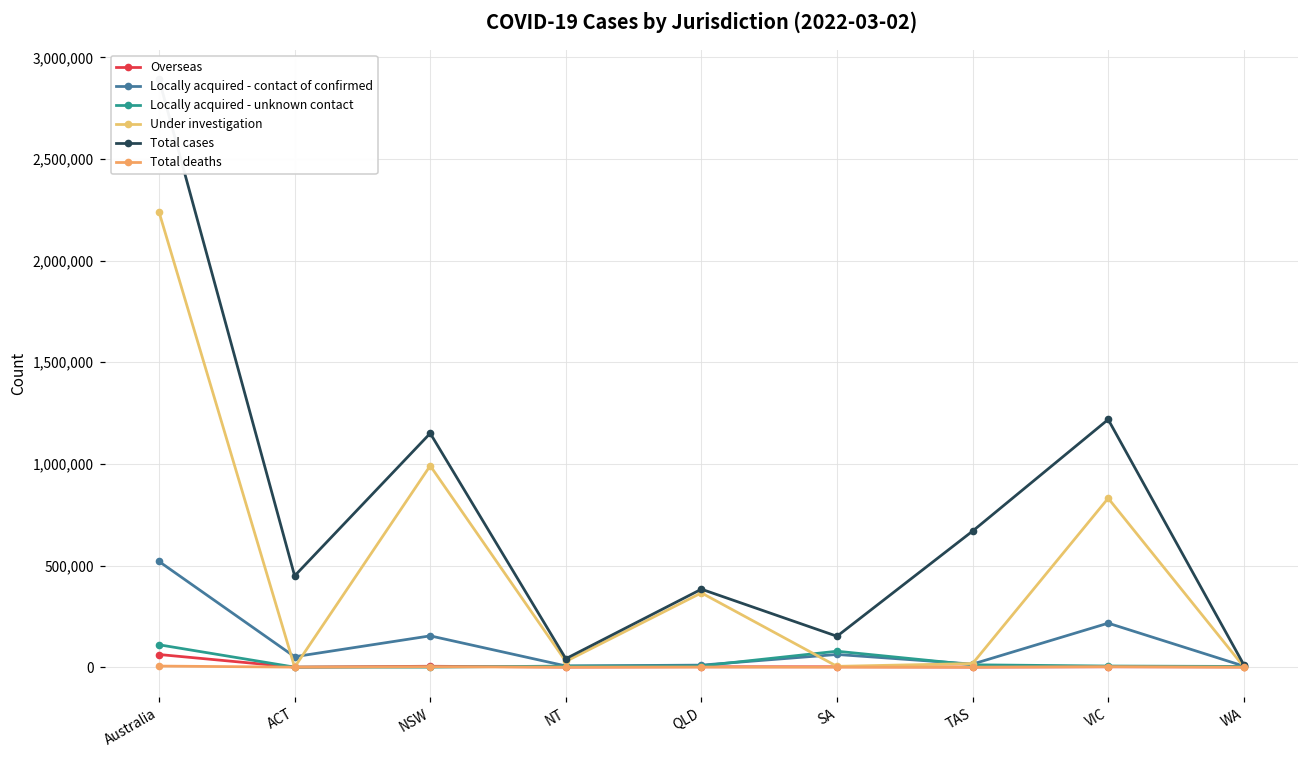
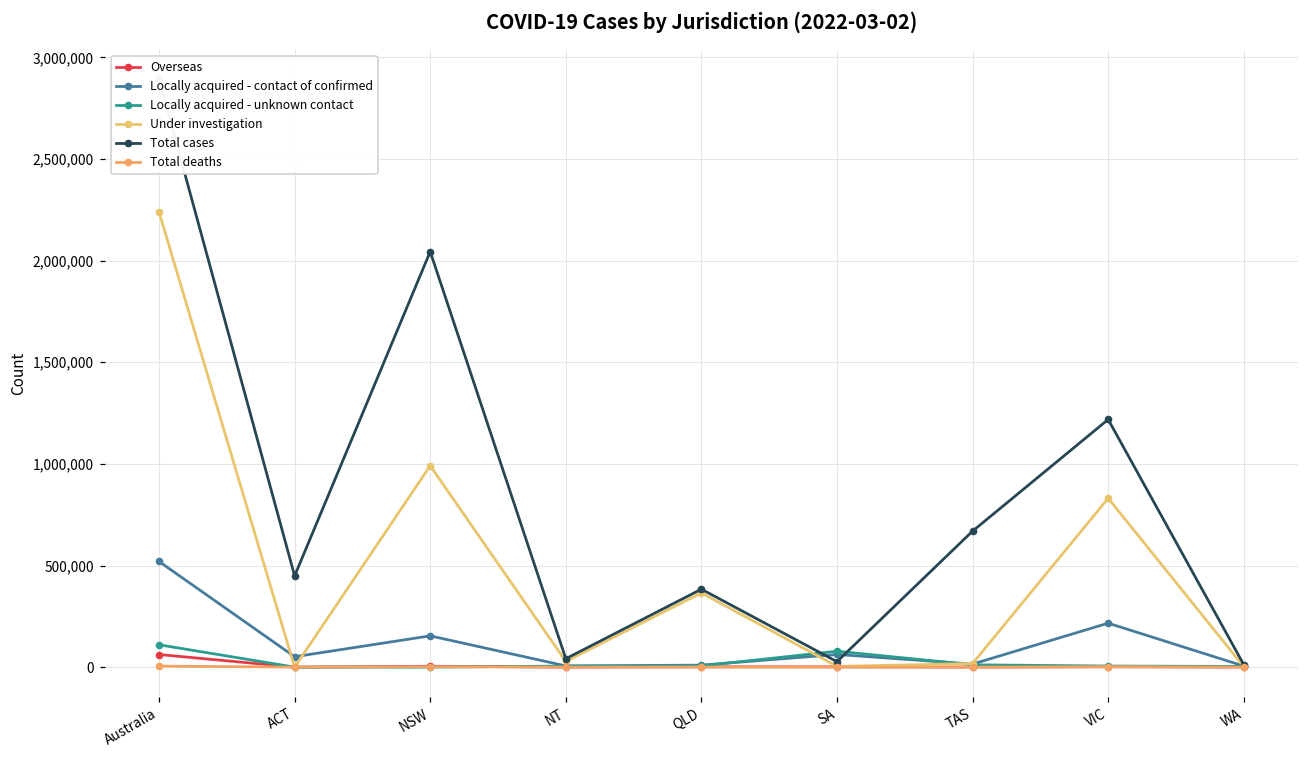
  {
    "Overseas": {
      "Australia": "60,000"
    },
    "Total cases": {
      "ACT": "450,000",
-     "NSW": "1,150,000",
+     "NSW": "2,040,000",
      "QLD": "380,000",
-     "SA": "150,000",
+     "SA": "30,000",
      "TAS": "670,000",
      "VIC": "1,220,000"
    }
  }
